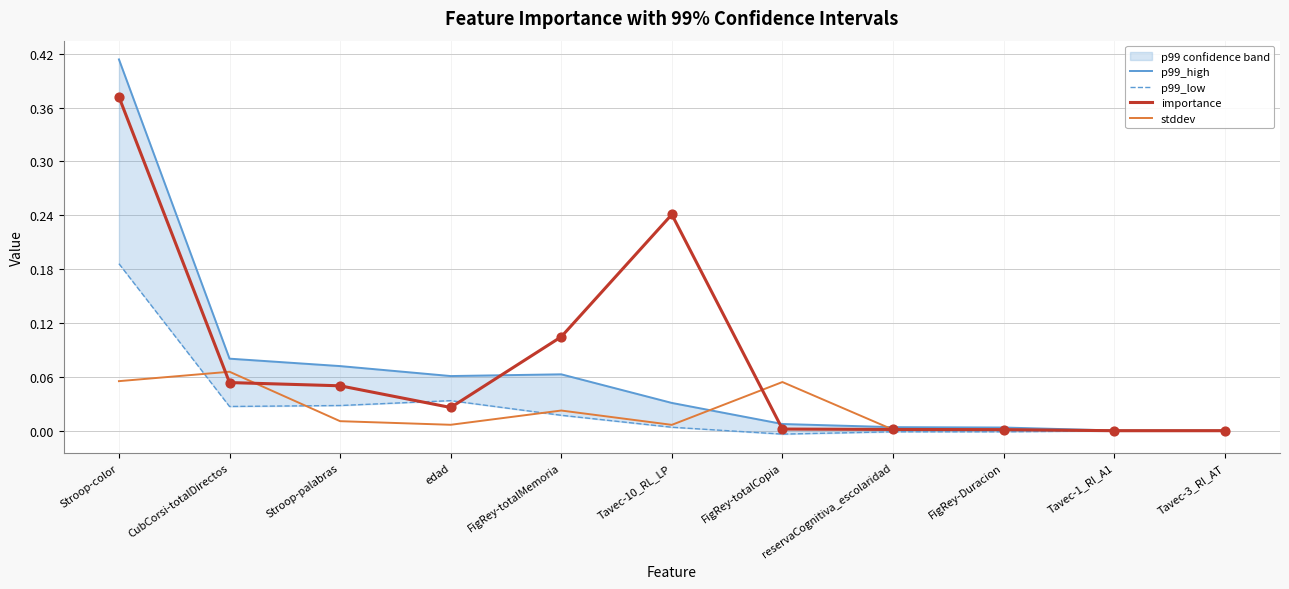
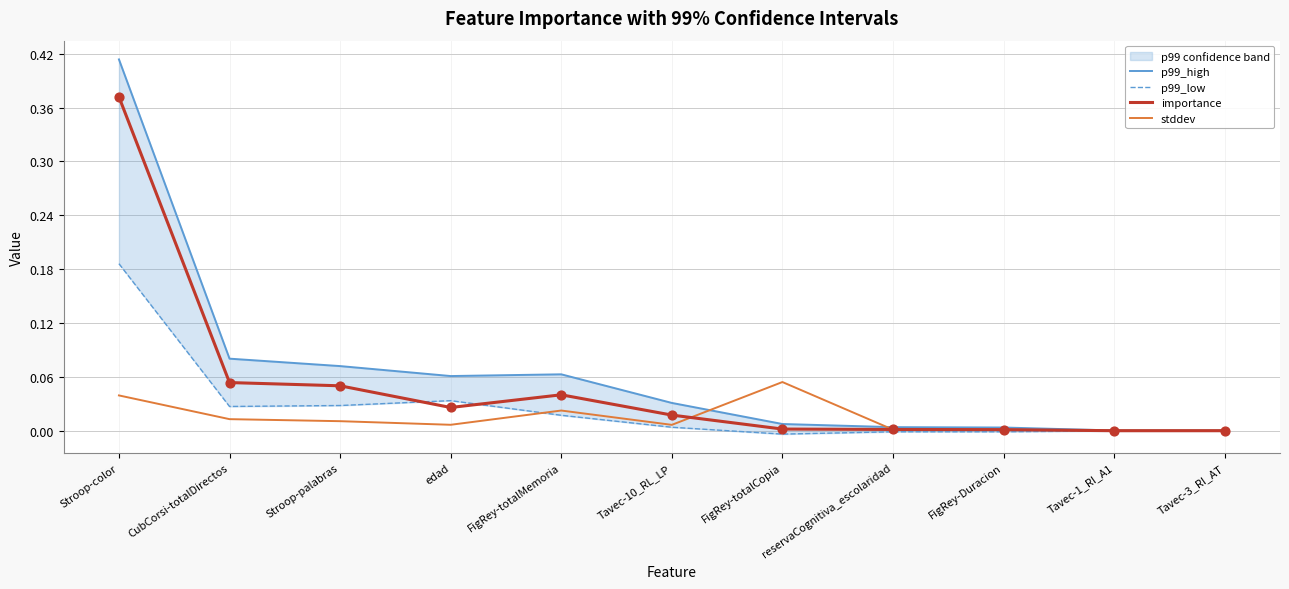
  {
    "importance": {
      "Stroop-color": 0.37,
      "CubCorsi-totalDirectos": 0.05,
      "Stroop-palabras": 0.05,
      "edad": 0.03,
-     "FigRey-totalMemoria": 0.10,
-     "Tavec-10_RL_LP": 0.24,
+     "FigRey-totalMemoria": 0.04,
+     "Tavec-10_RL_LP": 0.02,
      "FigRey-totalCopia": 0.00
    },
    "stddev": {
-     "Stroop-color": 0.06,
-     "CubCorsi-totalDirectos": 0.07,
+     "Stroop-color": 0.04,
+     "CubCorsi-totalDirectos": 0.01,
      "Stroop-palabras": 0.01,
      "edad": 0.01,
      "FigRey-totalMemoria": 0.02,
      "FigRey-totalCopia": 0.05
    }
  }
